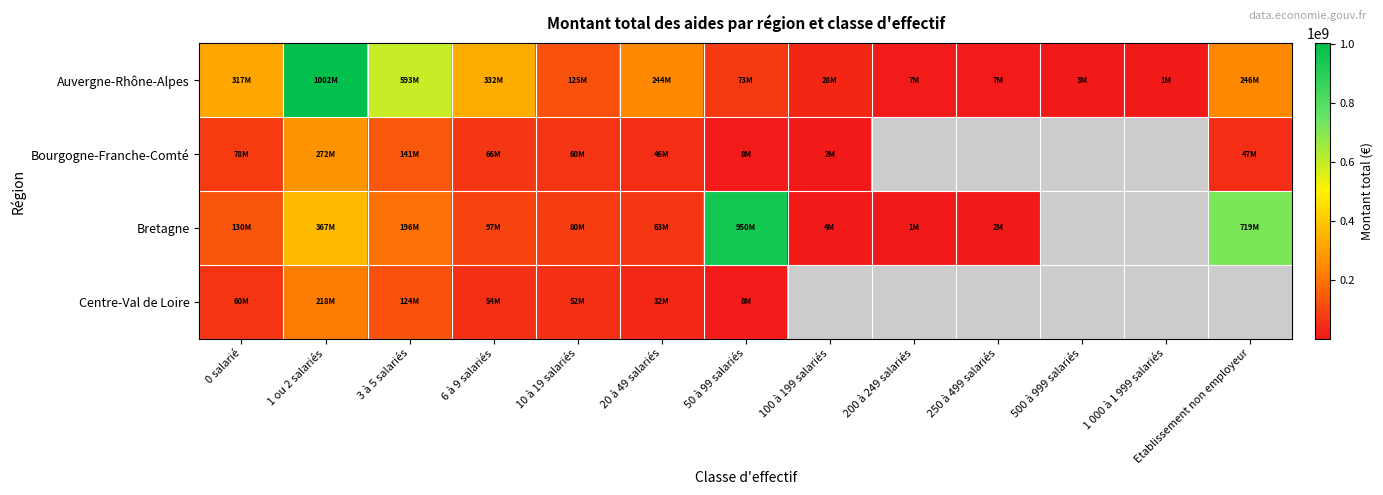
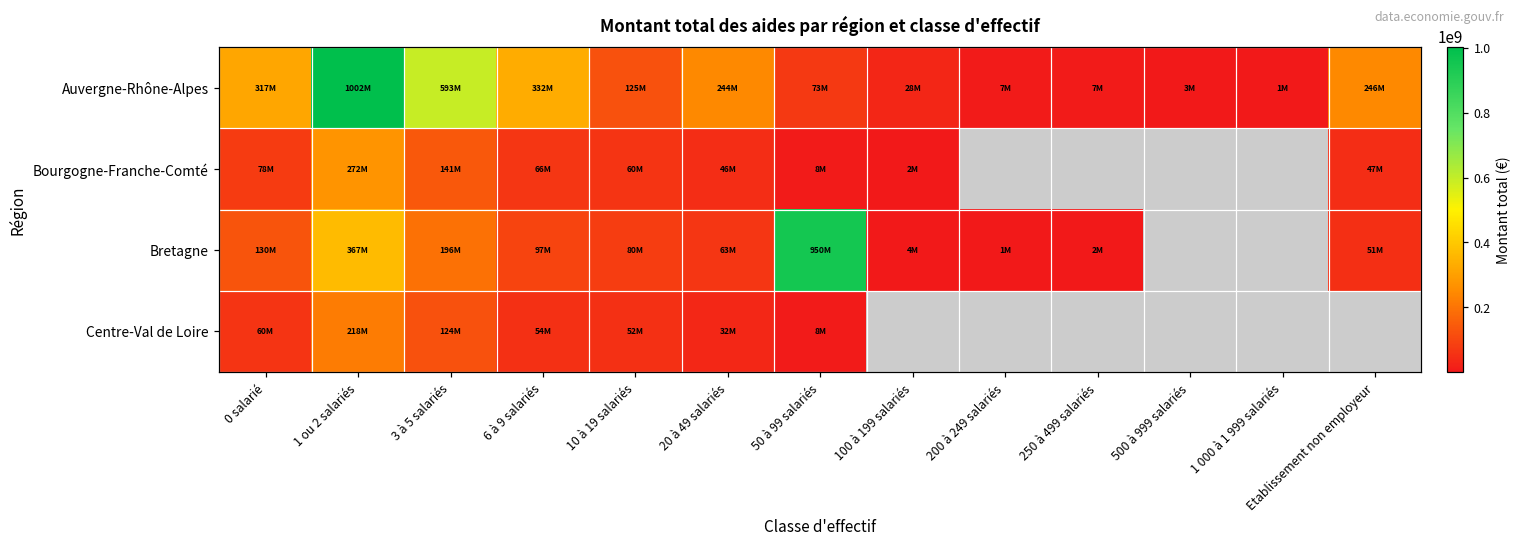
  {
    "Auvergne-Rhône-Alpes": {
      "0 salarié": "317M",
      "1 ou 2 salariés": "1002M",
      "3 à 5 salariés": "593M",
      "6 à 9 salariés": "332M",
      "10 à 19 salariés": "125M",
      "20 à 49 salariés": "244M",
      "50 à 99 salariés": "73M",
      "100 à 199 salariés": "28M",
      "200 à 249 salariés": "7M",
      "250 à 499 salariés": "7M",
      "500 à 999 salariés": "3M",
      "1 000 à 1 999 salariés": "1M",
      "Etablissement non employeur": "246M"
    },
    "Bourgogne-Franche-Comté": {
      "0 salarié": "78M",
      "1 ou 2 salariés": "272M",
      "3 à 5 salariés": "141M",
      "6 à 9 salariés": "66M",
      "10 à 19 salariés": "60M",
      "20 à 49 salariés": "46M",
      "50 à 99 salariés": "8M",
      "100 à 199 salariés": "2M",
      "Etablissement non employeur": "47M"
    },
    "Bretagne": {
      "0 salarié": "130M",
      "1 ou 2 salariés": "367M",
      "3 à 5 salariés": "196M",
      "6 à 9 salariés": "97M",
      "10 à 19 salariés": "80M",
      "20 à 49 salariés": "63M",
      "50 à 99 salariés": "950M",
      "100 à 199 salariés": "4M",
      "200 à 249 salariés": "1M",
      "250 à 499 salariés": "2M",
-     "Etablissement non employeur": "719M"
+     "Etablissement non employeur": "51M"
    },
    "Centre-Val de Loire": {
      "0 salarié": "60M",
      "1 ou 2 salariés": "218M",
      "3 à 5 salariés": "124M",
      "6 à 9 salariés": "54M",
      "10 à 19 salariés": "52M",
      "20 à 49 salariés": "32M",
      "50 à 99 salariés": "8M"
    }
  }
